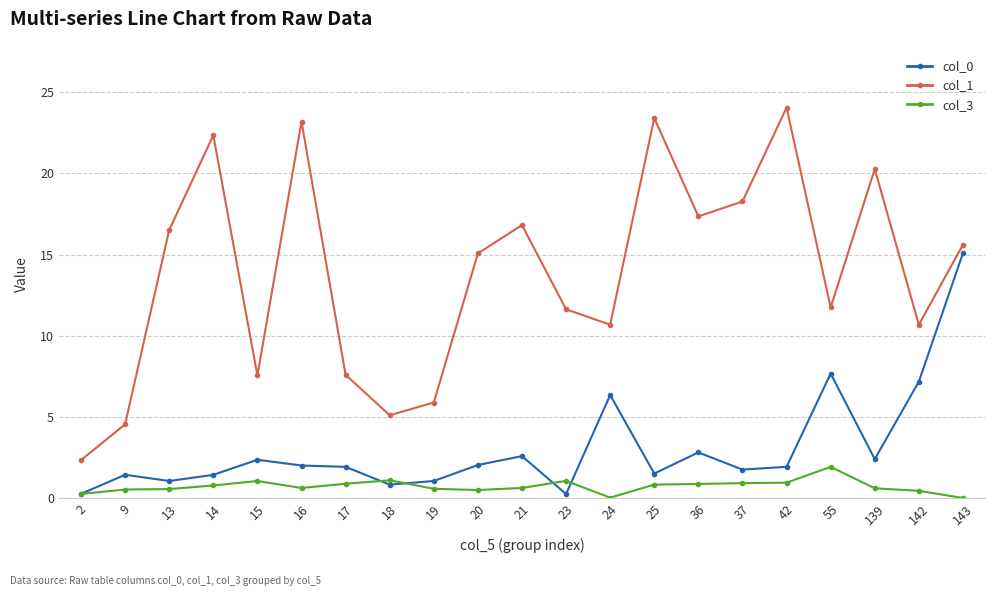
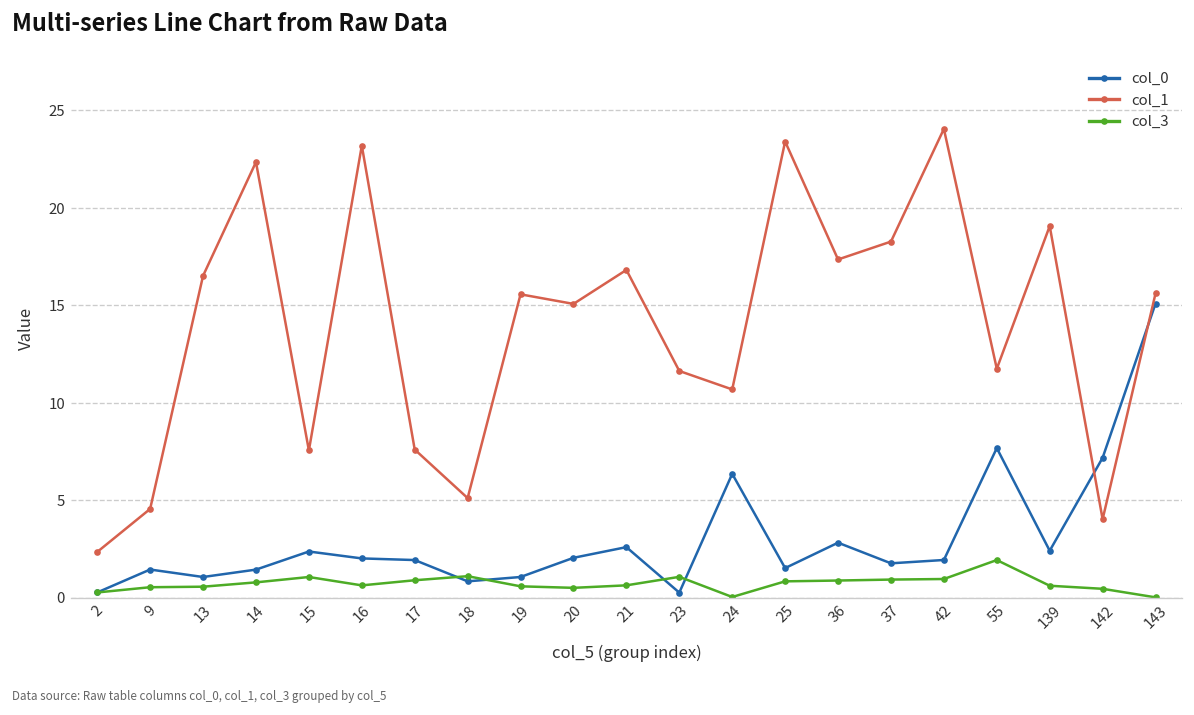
  {
    "col_0": {
      "9": 1.4,
      "13": 1.1,
      "14": 1.4,
      "15": 2.4,
      "16": 2.0,
      "17": 1.9,
      "18": 0.8,
      "19": 1.1,
      "20": 2.0,
      "21": 2.6,
      "23": 0.3,
      "24": 6.4,
      "25": 1.5,
      "36": 2.8,
      "37": 1.8,
      "42": 1.9,
      "55": 7.7,
      "139": 2.4,
      "142": 7.2,
      "143": 15.1
    },
    "col_1": {
      "2": 2.3,
      "9": 4.6,
      "13": 16.5,
      "14": 22.4,
      "15": 7.6,
      "16": 23.2,
      "17": 7.6,
      "18": 5.1,
-     "19": 5.9,
+     "19": 15.6,
      "20": 15.1,
      "21": 16.8,
      "23": 11.6,
      "24": 10.7,
      "25": 23.4,
      "36": 17.4,
      "37": 18.3,
      "42": 24.1,
      "55": 11.7,
-     "139": 20.3,
-     "142": 10.7,
+     "139": 19.1,
+     "142": 4.0,
      "143": 15.6
    },
    "col_3": {
      "9": 0.5,
      "13": 0.6,
      "14": 0.8,
      "15": 1.1,
      "16": 0.6,
      "17": 0.9,
      "18": 1.1,
      "19": 0.6,
      "20": 0.5,
      "21": 0.6,
      "23": 1.1,
      "24": 0.0,
      "25": 0.8,
      "36": 0.9,
      "37": 0.9,
      "42": 1.0,
      "55": 1.9,
      "139": 0.6,
      "142": 0.5,
      "143": 0.0
    }
  }
